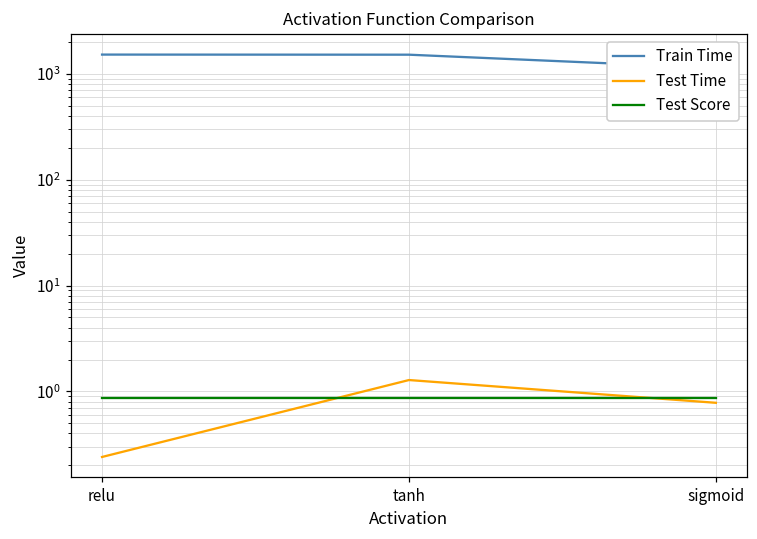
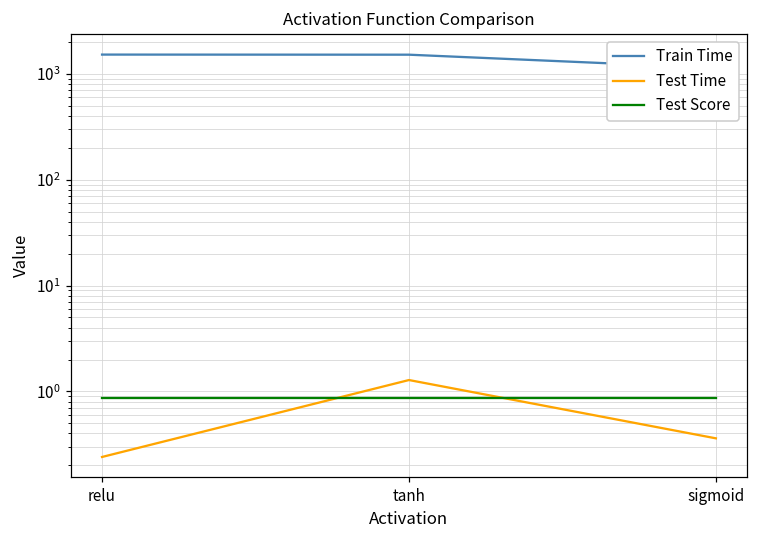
  {
    "Train Time": {
      "relu": 1500,
      "tanh": 1500
    },
    "Test Time": {
      "relu": 0.24,
      "tanh": 1.3,
-     "sigmoid": 0.8
+     "sigmoid": 0.36
    },
    "Test Score": {
      "relu": 0.9,
      "tanh": 0.9,
      "sigmoid": 0.9
    }
  }
